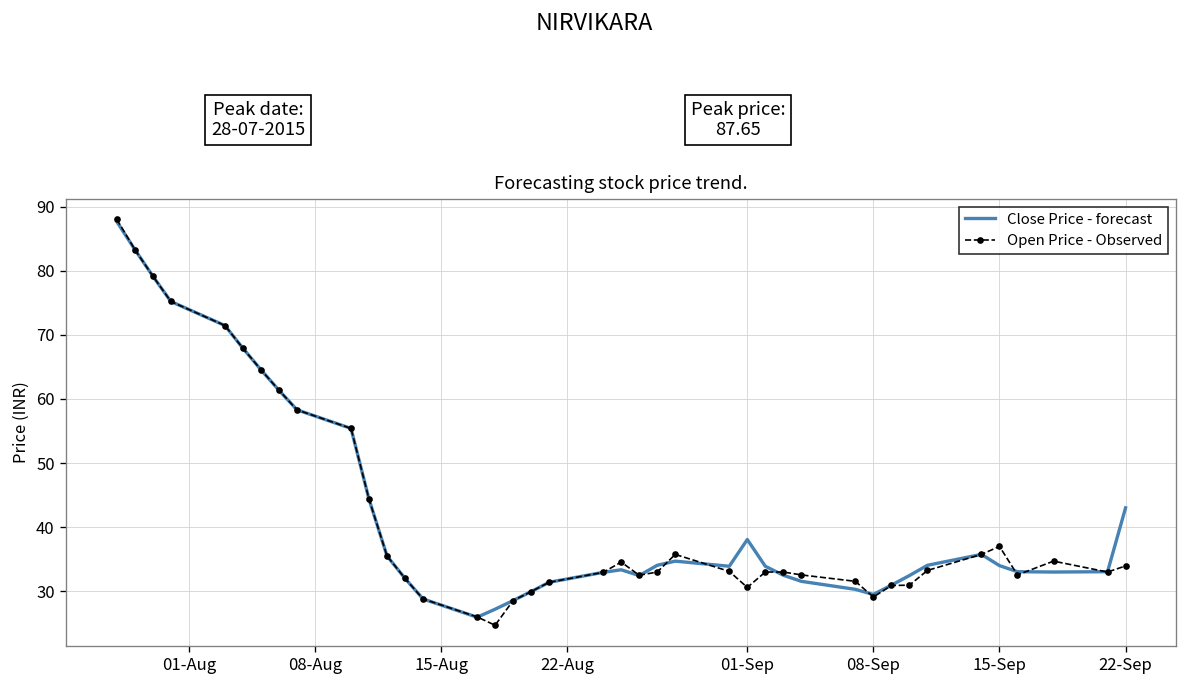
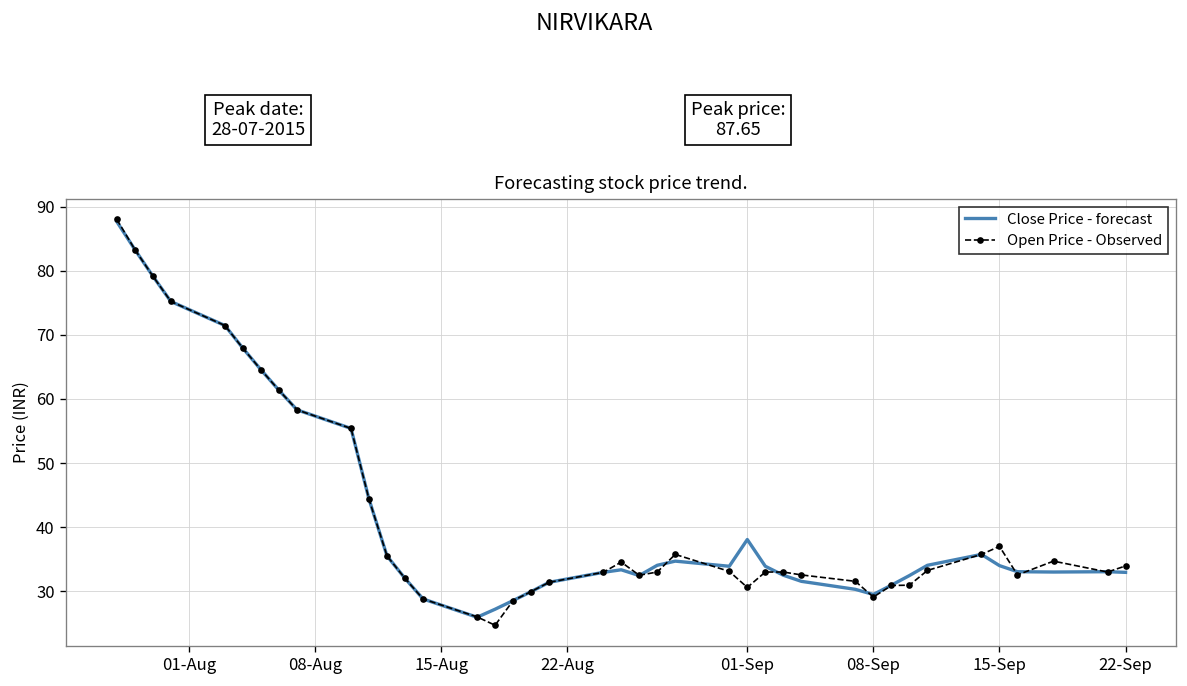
  {
    "Close Price - forecast": {
      "01-Sep": 38,
      "15-Sep": 34,
-     "22-Sep": 43
+     "22-Sep": 33
    },
    "Open Price - Observed": {
      "01-Sep": 31,
      "15-Sep": 37,
      "22-Sep": 34
    }
  }
